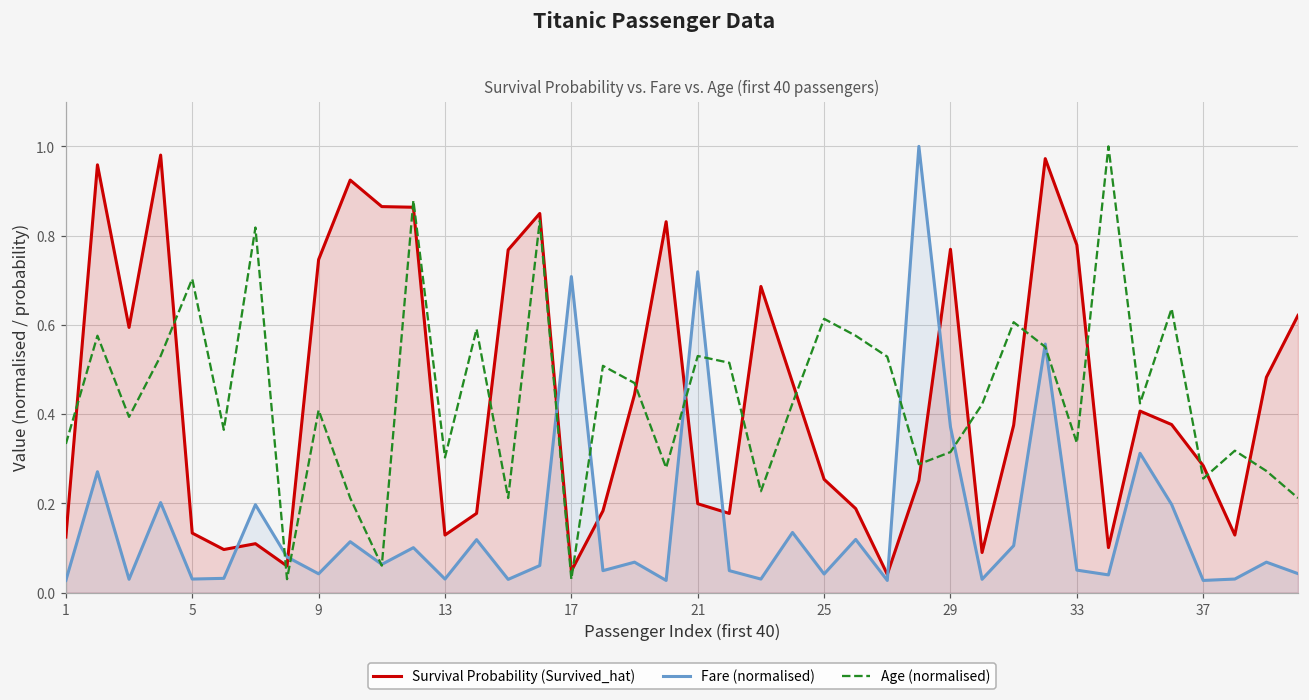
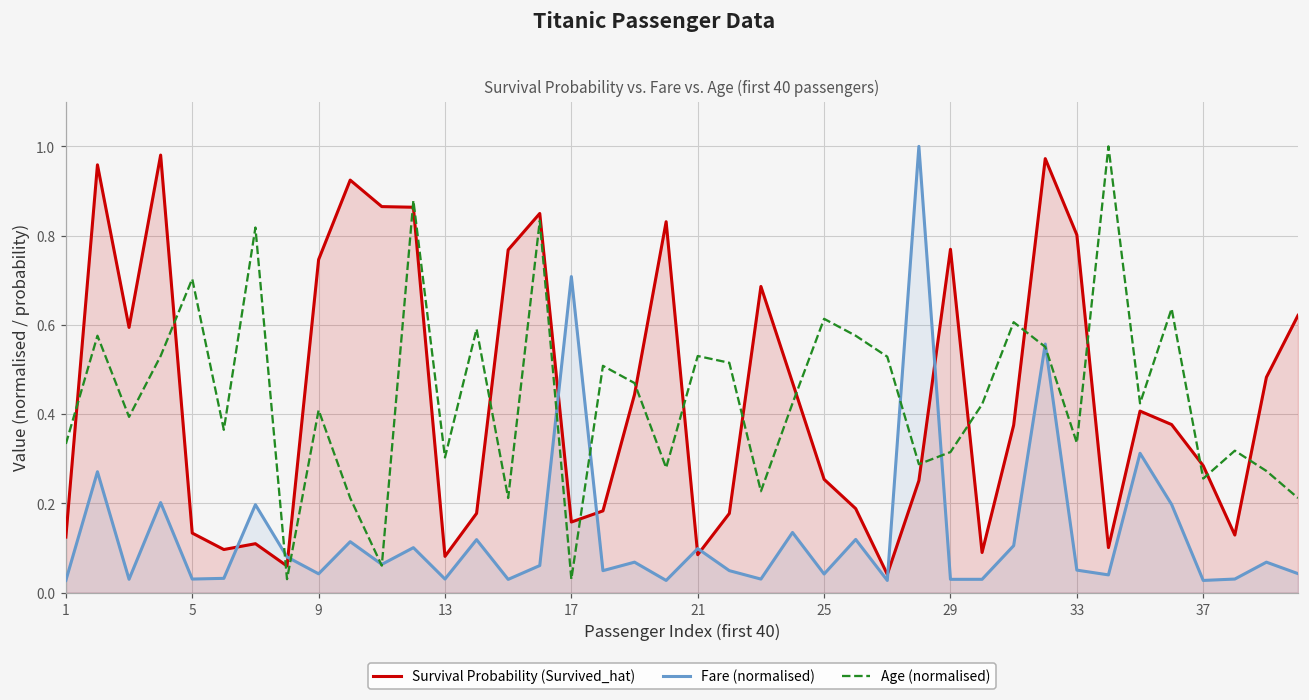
  {
    "Survival Probability (Survived_hat)": {
      "1": 0.12,
      "5": 0.13,
      "9": 0.75,
-     "13": 0.13,
-     "17": 0.05,
-     "21": 0.20,
+     "13": 0.08,
+     "17": 0.16,
+     "21": 0.09,
      "25": 0.25,
      "29": 0.77,
-     "33": 0.78,
+     "33": 0.80,
      "37": 0.28
    },
    "Fare (normalised)": {
      "1": 0.03,
      "5": 0.03,
      "9": 0.04,
      "13": 0.03,
      "17": 0.71,
-     "21": 0.72,
+     "21": 0.10,
      "25": 0.04,
-     "29": 0.37,
+     "29": 0.03,
      "33": 0.05,
      "37": 0.03
    },
    "Age (normalised)": {
      "1": 0.33,
      "5": 0.70,
      "9": 0.41,
      "13": 0.30,
      "17": 0.03,
      "21": 0.53,
      "25": 0.61,
      "29": 0.32,
      "33": 0.34,
      "37": 0.26
    }
  }
